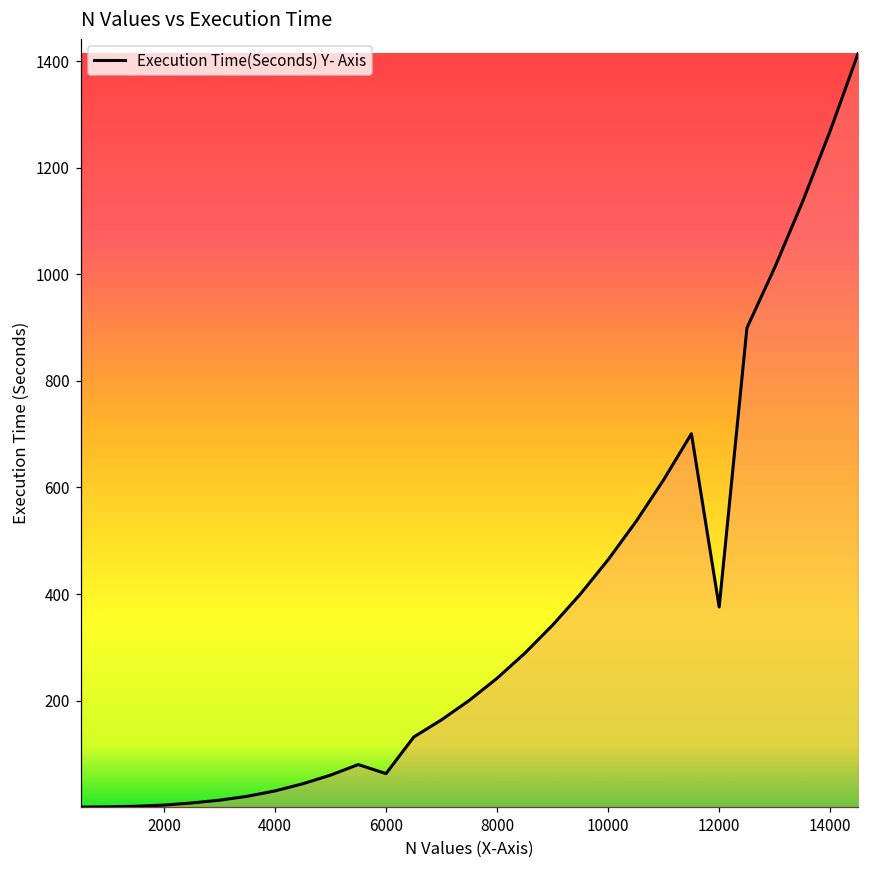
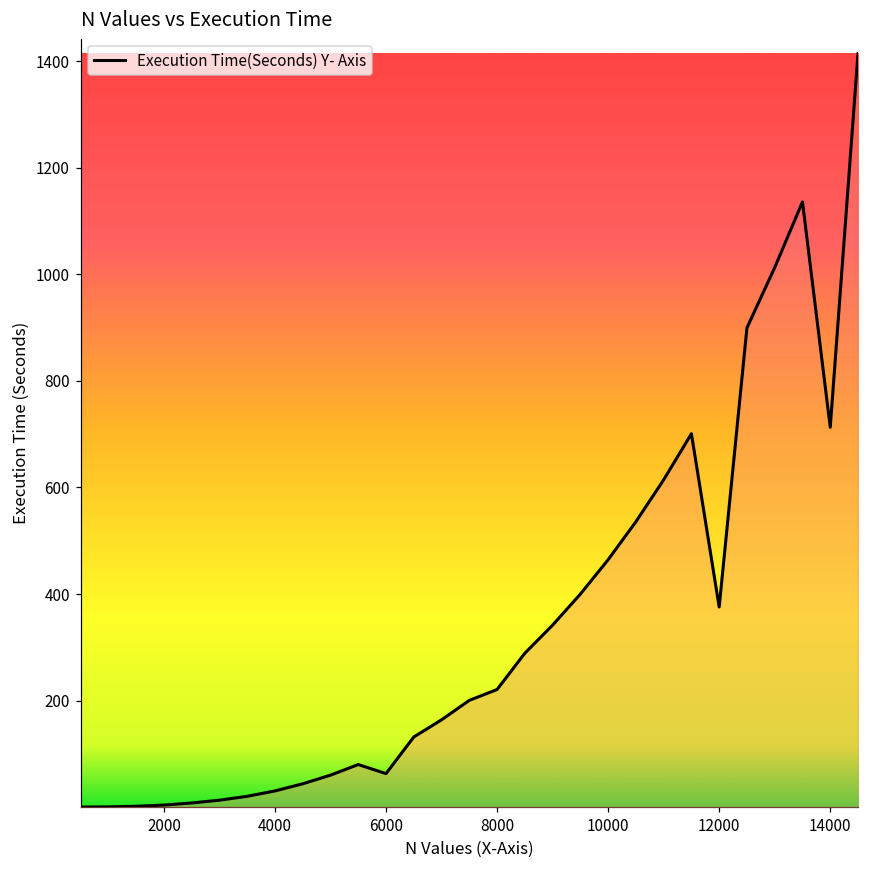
  {
    "2000": 0,
    "4000": 30,
    "6000": 60,
-   "8000": 240,
+   "8000": 220,
    "10000": 460,
    "12000": 380,
-   "14000": 1270
+   "14000": 710
  }
